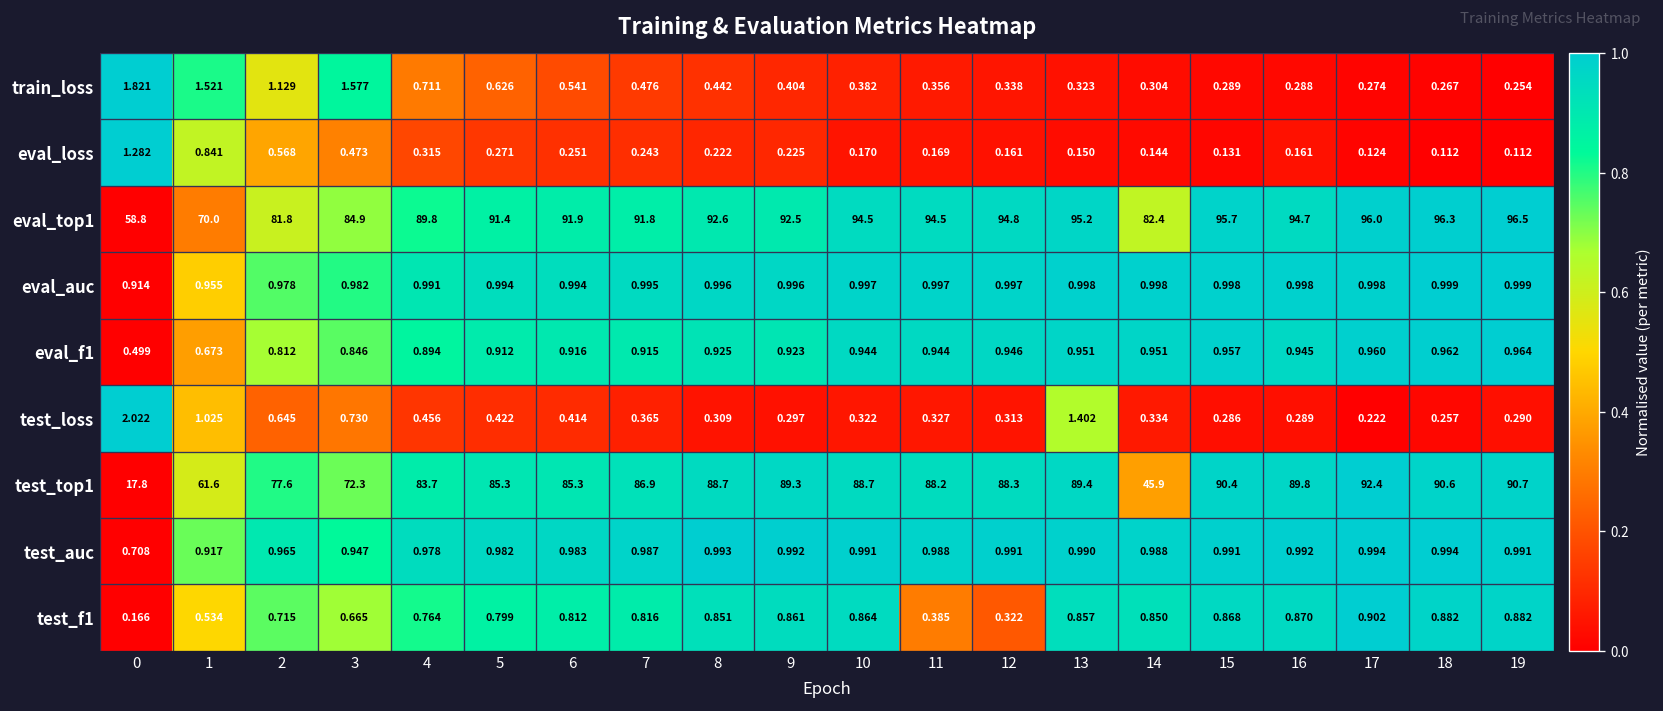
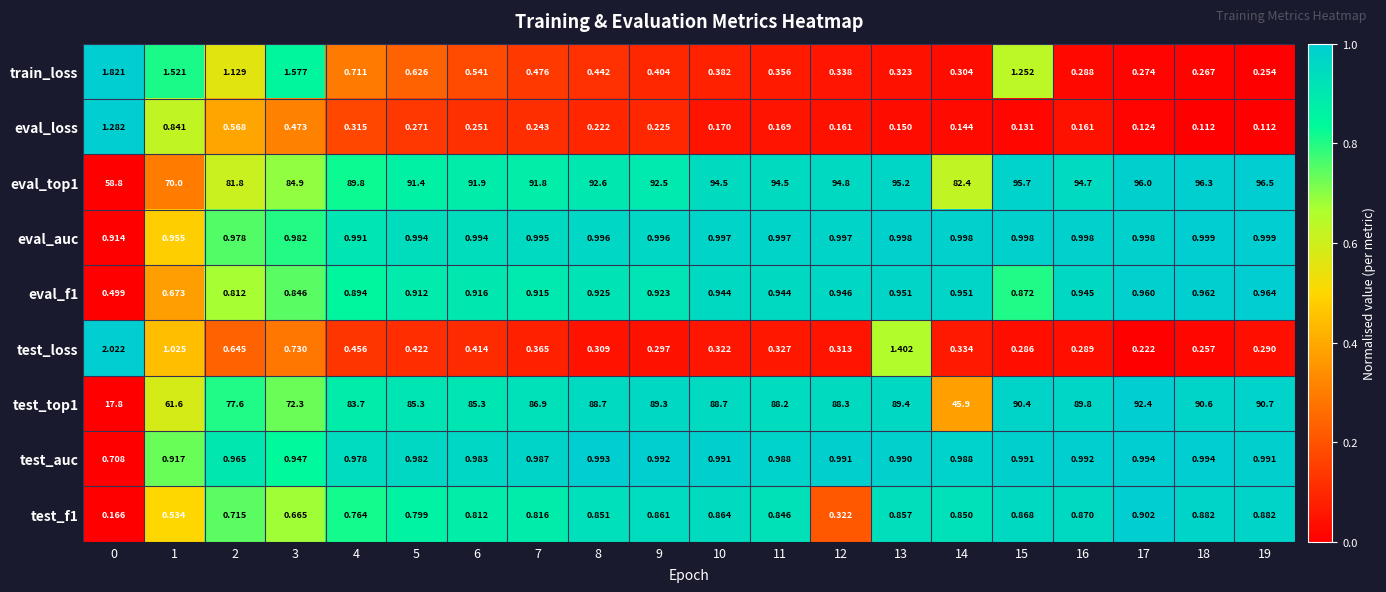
  {
    "train_loss": {
      "0": 1.821,
      "1": 1.521,
      "2": 1.129,
      "3": 1.577,
      "4": 0.711,
      "5": 0.626,
      "6": 0.541,
      "7": 0.476,
      "8": 0.442,
      "9": 0.404,
      "10": 0.382,
      "11": 0.356,
      "12": 0.338,
      "13": 0.323,
      "14": 0.304,
-     "15": 0.289,
+     "15": 1.252,
      "16": 0.288,
      "17": 0.274,
      "18": 0.267,
      "19": 0.254
    },
    "eval_loss": {
      "0": 1.282,
      "1": 0.841,
      "2": 0.568,
      "3": 0.473,
      "4": 0.315,
      "5": 0.271,
      "6": 0.251,
      "7": 0.243,
      "8": 0.222,
      "9": 0.225,
      "10": 0.170,
      "11": 0.169,
      "12": 0.161,
      "13": 0.150,
      "14": 0.144,
      "15": 0.131,
      "16": 0.161,
      "17": 0.124,
      "18": 0.112,
      "19": 0.112
    },
    "eval_top1": {
      "0": 58.8,
      "1": 70.0,
      "2": 81.8,
      "3": 84.9,
      "4": 89.8,
      "5": 91.4,
      "6": 91.9,
      "7": 91.8,
      "8": 92.6,
      "9": 92.5,
      "10": 94.5,
      "11": 94.5,
      "12": 94.8,
      "13": 95.2,
      "14": 82.4,
      "15": 95.7,
      "16": 94.7,
      "17": 96.0,
      "18": 96.3,
      "19": 96.5
    },
    "eval_auc": {
      "0": 0.914,
      "1": 0.955,
      "2": 0.978,
      "3": 0.982,
      "4": 0.991,
      "5": 0.994,
      "6": 0.994,
      "7": 0.995,
      "8": 0.996,
      "9": 0.996,
      "10": 0.997,
      "11": 0.997,
      "12": 0.997,
      "13": 0.998,
      "14": 0.998,
      "15": 0.998,
      "16": 0.998,
      "17": 0.998,
      "18": 0.999,
      "19": 0.999
    },
    "eval_f1": {
      "0": 0.499,
      "1": 0.673,
      "2": 0.812,
      "3": 0.846,
      "4": 0.894,
      "5": 0.912,
      "6": 0.916,
      "7": 0.915,
      "8": 0.925,
      "9": 0.923,
      "10": 0.944,
      "11": 0.944,
      "12": 0.946,
      "13": 0.951,
      "14": 0.951,
-     "15": 0.957,
+     "15": 0.872,
      "16": 0.945,
      "17": 0.960,
      "18": 0.962,
      "19": 0.964
    },
    "test_loss": {
      "0": 2.022,
      "1": 1.025,
      "2": 0.645,
      "3": 0.730,
      "4": 0.456,
      "5": 0.422,
      "6": 0.414,
      "7": 0.365,
      "8": 0.309,
      "9": 0.297,
      "10": 0.322,
      "11": 0.327,
      "12": 0.313,
      "13": 1.402,
      "14": 0.334,
      "15": 0.286,
      "16": 0.289,
      "17": 0.222,
      "18": 0.257,
      "19": 0.290
    },
    "test_top1": {
      "0": 17.8,
      "1": 61.6,
      "2": 77.6,
      "3": 72.3,
      "4": 83.7,
      "5": 85.3,
      "6": 85.3,
      "7": 86.9,
      "8": 88.7,
      "9": 89.3,
      "10": 88.7,
      "11": 88.2,
      "12": 88.3,
      "13": 89.4,
      "14": 45.9,
      "15": 90.4,
      "16": 89.8,
      "17": 92.4,
      "18": 90.6,
      "19": 90.7
    },
    "test_auc": {
      "0": 0.708,
      "1": 0.917,
      "2": 0.965,
      "3": 0.947,
      "4": 0.978,
      "5": 0.982,
      "6": 0.983,
      "7": 0.987,
      "8": 0.993,
      "9": 0.992,
      "10": 0.991,
      "11": 0.988,
      "12": 0.991,
      "13": 0.990,
      "14": 0.988,
      "15": 0.991,
      "16": 0.992,
      "17": 0.994,
      "18": 0.994,
      "19": 0.991
    },
    "test_f1": {
      "0": 0.166,
      "1": 0.534,
      "2": 0.715,
      "3": 0.665,
      "4": 0.764,
      "5": 0.799,
      "6": 0.812,
      "7": 0.816,
      "8": 0.851,
      "9": 0.861,
      "10": 0.864,
-     "11": 0.385,
+     "11": 0.846,
      "12": 0.322,
      "13": 0.857,
      "14": 0.850,
      "15": 0.868,
      "16": 0.870,
      "17": 0.902,
      "18": 0.882,
      "19": 0.882
    }
  }
